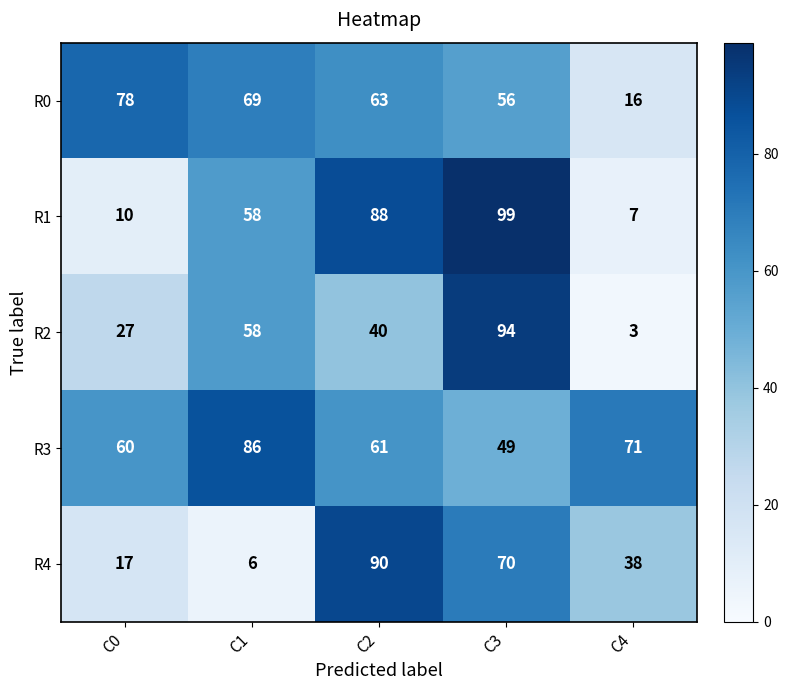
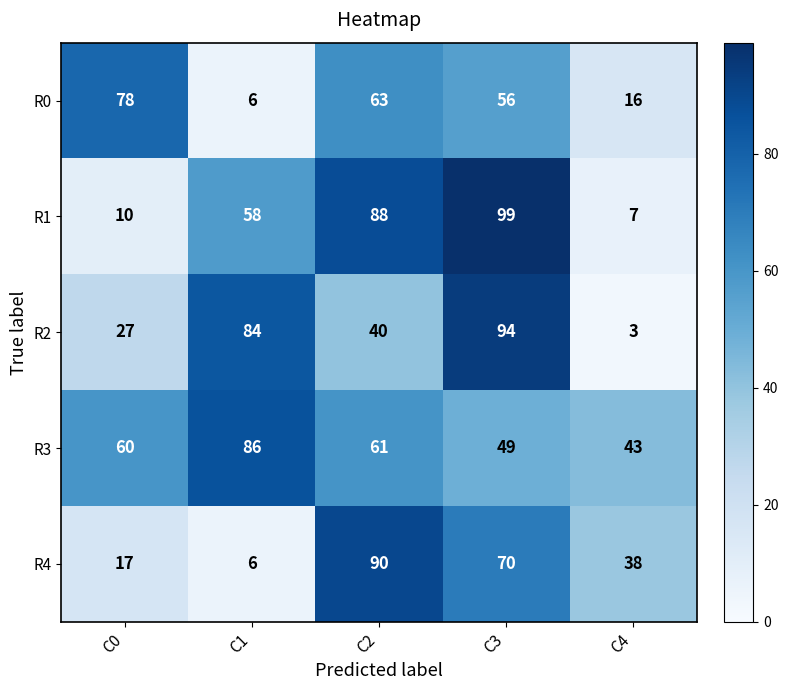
  {
    "R0": {
      "C0": 78,
-     "C1": 69,
+     "C1": 6,
      "C2": 63,
      "C3": 56,
      "C4": 16
    },
    "R1": {
      "C0": 10,
      "C1": 58,
      "C2": 88,
      "C3": 99,
      "C4": 7
    },
    "R2": {
      "C0": 27,
-     "C1": 58,
+     "C1": 84,
      "C2": 40,
      "C3": 94,
      "C4": 3
    },
    "R3": {
      "C0": 60,
      "C1": 86,
      "C2": 61,
      "C3": 49,
-     "C4": 71
+     "C4": 43
    },
    "R4": {
      "C0": 17,
      "C1": 6,
      "C2": 90,
      "C3": 70,
      "C4": 38
    }
  }
